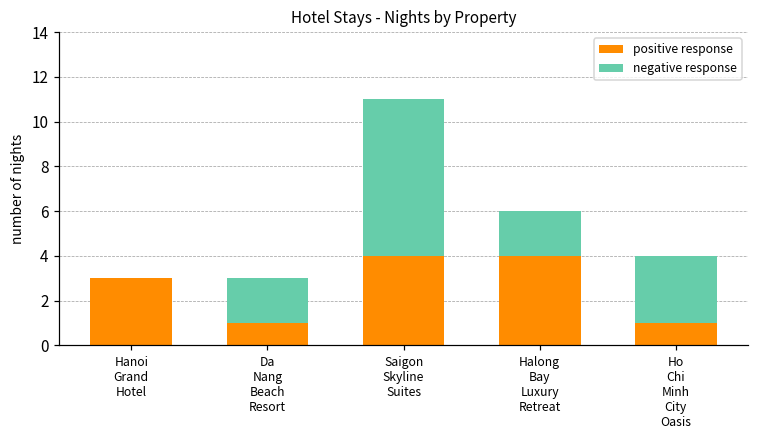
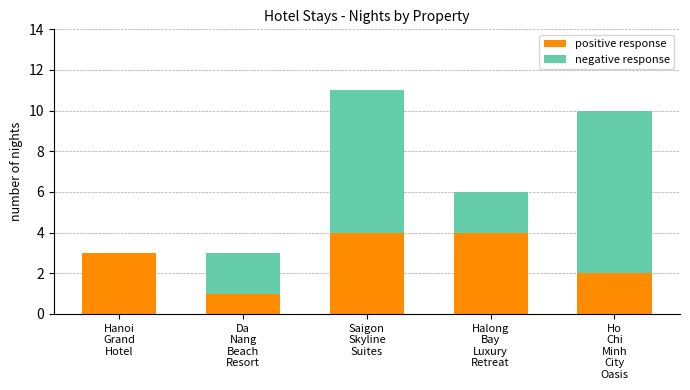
  {
    "positive response": {
      "Hanoi Grand Hotel": 3,
      "Da Nang Beach Resort": 1,
      "Saigon Skyline Suites": 4,
      "Halong Bay Luxury Retreat": 4,
-     "Ho Chi Minh City Oasis": 1
+     "Ho Chi Minh City Oasis": 2
    },
    "negative response": {
      "Hanoi Grand Hotel": 0,
      "Da Nang Beach Resort": 2,
      "Saigon Skyline Suites": 7,
      "Halong Bay Luxury Retreat": 2,
-     "Ho Chi Minh City Oasis": 3
+     "Ho Chi Minh City Oasis": 8
    }
  }
